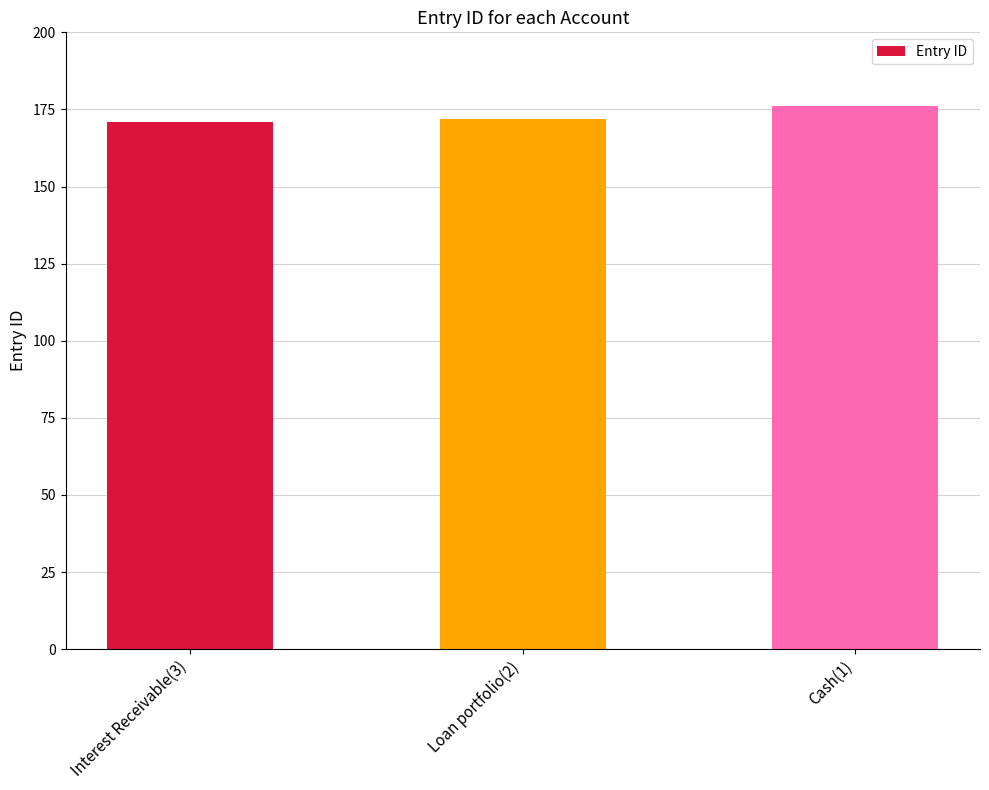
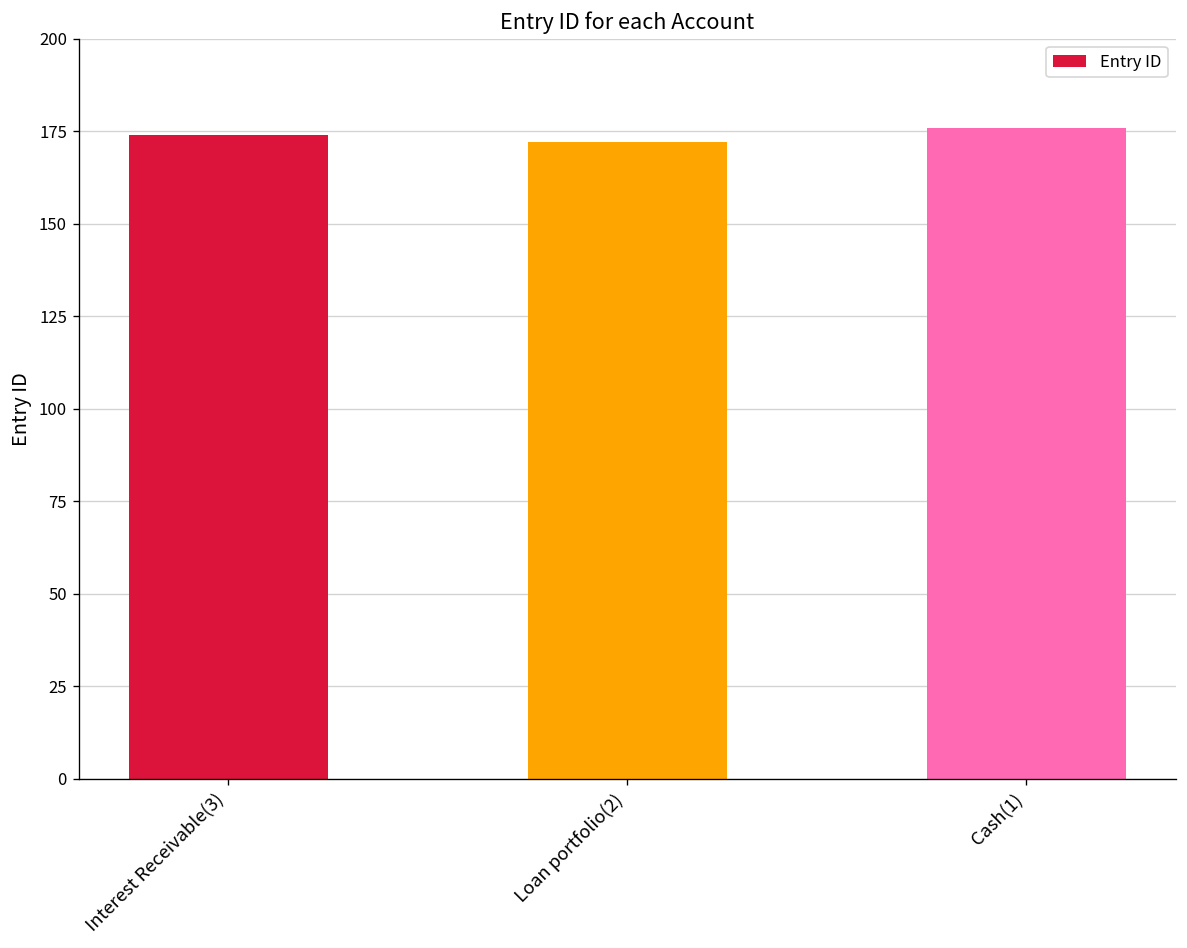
  {
-   "Interest Receivable(3)": 171,
+   "Interest Receivable(3)": 174,
    "Loan portfolio(2)": 172,
    "Cash(1)": 176
  }
